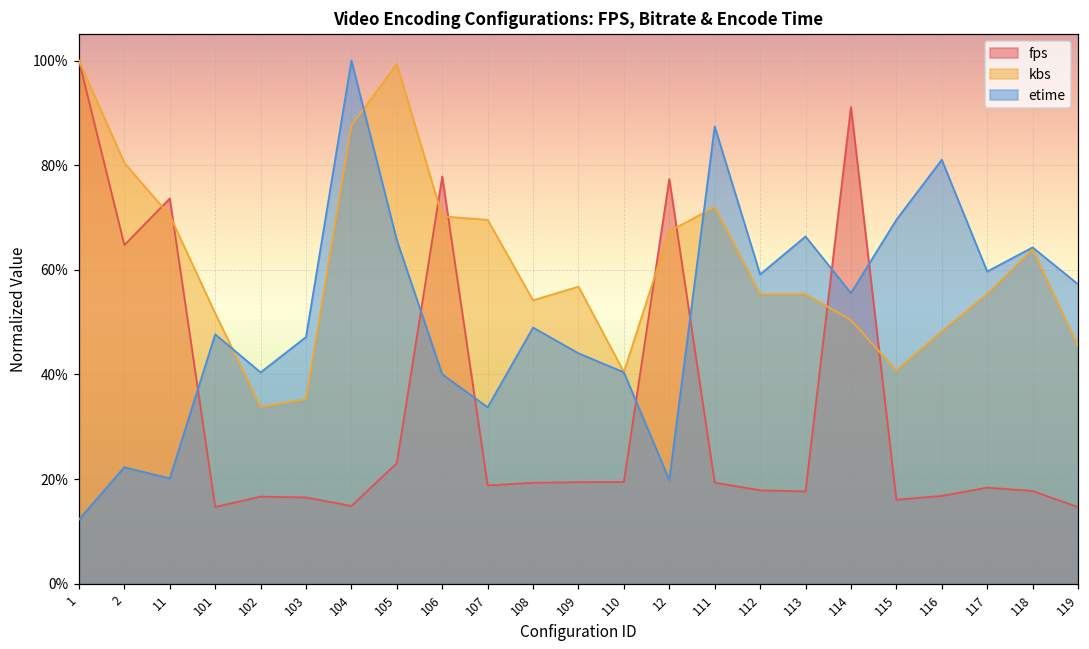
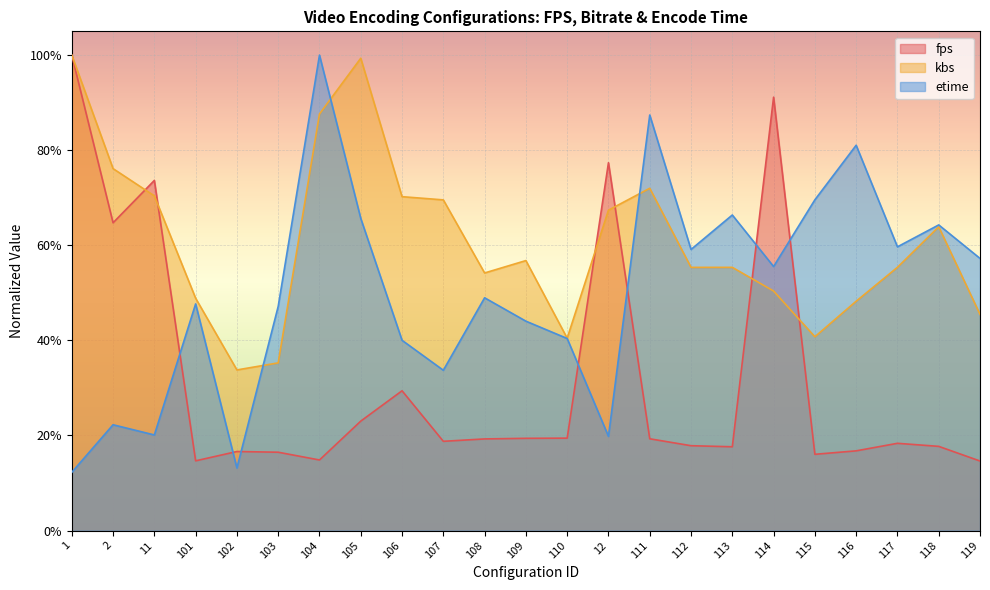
  {
    "fps": {
      "2": "65%",
      "11": "74%",
      "101": "15%",
      "102": "17%",
      "103": "16%",
      "104": "15%",
      "105": "23%",
-     "106": "78%",
+     "106": "29%",
      "107": "19%",
      "108": "19%",
      "109": "19%",
      "110": "19%",
      "12": "77%",
      "111": "19%",
      "112": "18%",
      "113": "18%",
      "114": "91%",
      "115": "16%",
      "116": "17%",
      "117": "18%",
      "118": "18%",
      "119": "15%"
    },
    "kbs": {
-     "2": "80%",
+     "2": "76%",
      "11": "70%",
-     "101": "52%",
+     "101": "49%",
      "102": "34%",
      "103": "35%",
      "104": "88%",
      "105": "99%",
      "106": "70%",
      "107": "70%",
      "108": "54%",
      "109": "57%",
      "12": "67%",
      "111": "72%",
      "112": "55%",
      "113": "55%",
      "114": "50%",
      "115": "41%",
      "116": "48%",
      "117": "55%",
      "119": "45%"
    },
    "etime": {
      "1": "12%",
      "2": "22%",
      "11": "20%",
      "101": "48%",
-     "102": "40%",
+     "102": "13%",
      "103": "47%",
      "104": "100%",
      "105": "66%",
      "106": "40%",
      "107": "34%",
      "108": "49%",
      "109": "44%",
      "12": "20%",
      "111": "87%",
      "112": "59%",
      "113": "66%",
      "114": "56%",
      "115": "70%",
      "116": "81%",
      "117": "60%",
      "119": "57%"
    }
  }
